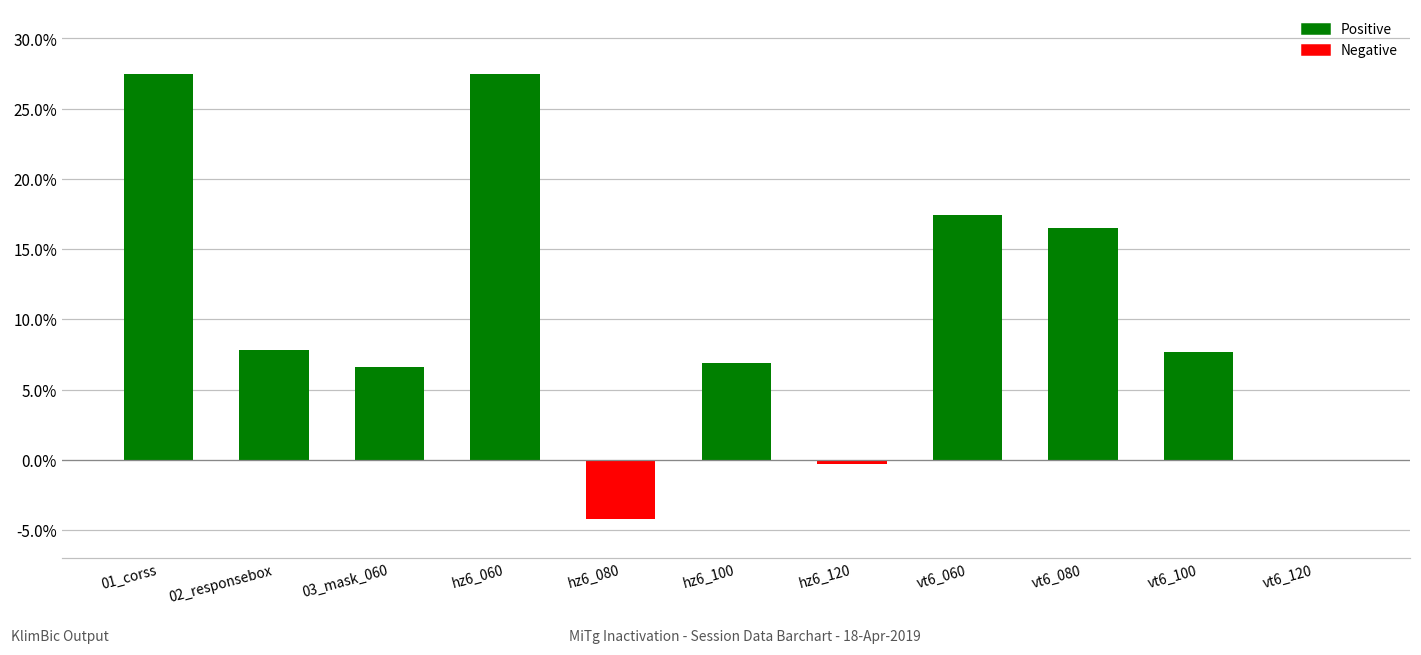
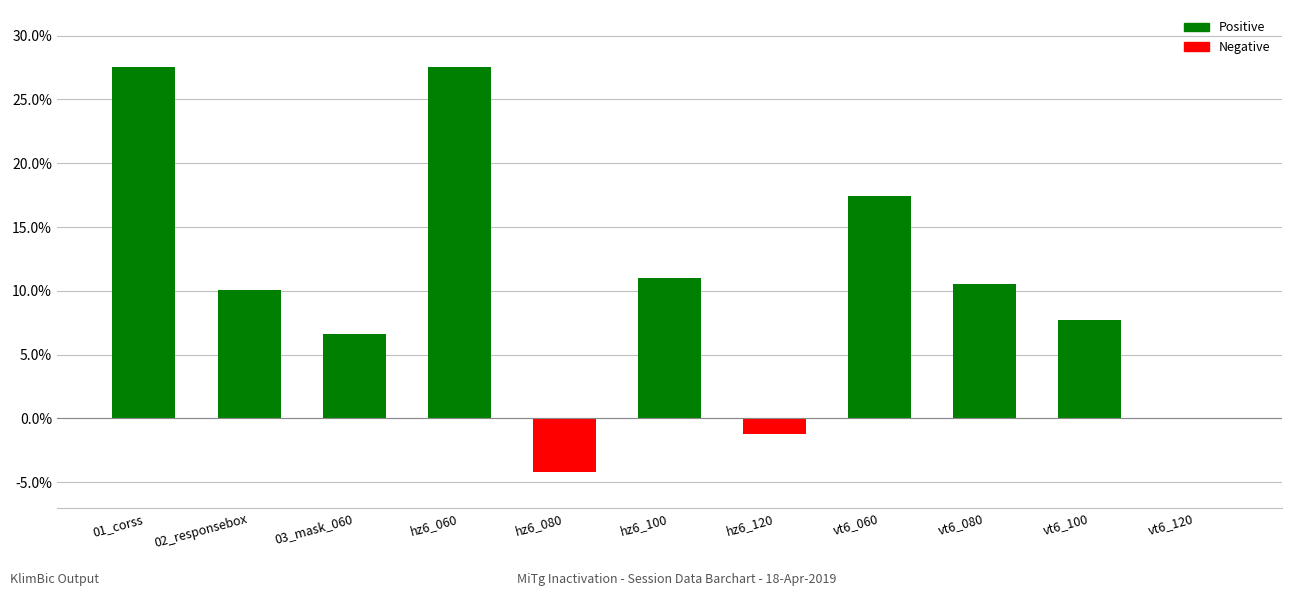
  {
    "01_corss": "27.5%",
-   "02_responsebox": "7.8%",
+   "02_responsebox": "10.1%",
    "03_mask_060": "6.6%",
    "hz6_060": "27.5%",
    "hz6_080": "-4.2%",
-   "hz6_100": "6.9%",
-   "hz6_120": "-0.3%",
+   "hz6_100": "11.0%",
+   "hz6_120": "-1.2%",
    "vt6_060": "17.4%",
-   "vt6_080": "16.5%",
+   "vt6_080": "10.5%",
    "vt6_100": "7.7%",
    "vt6_120": "0.0%"
  }
